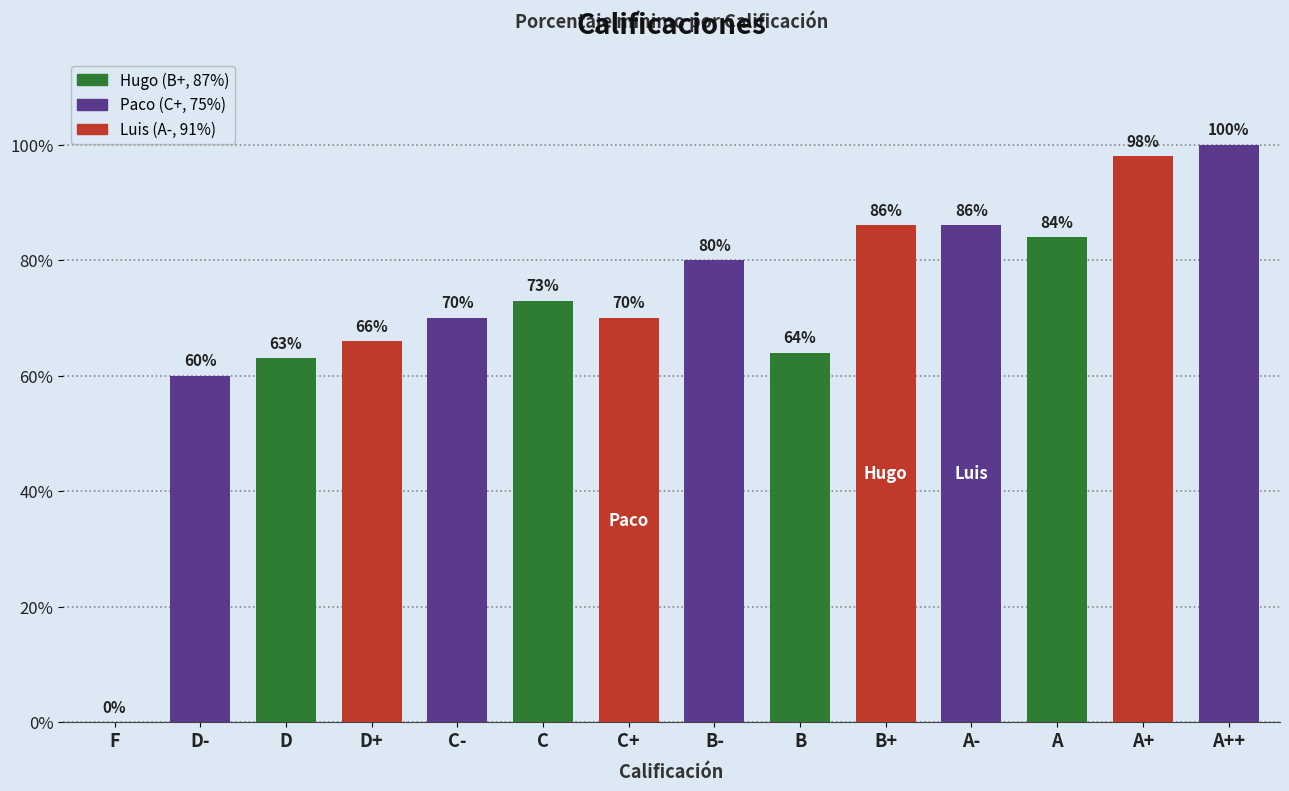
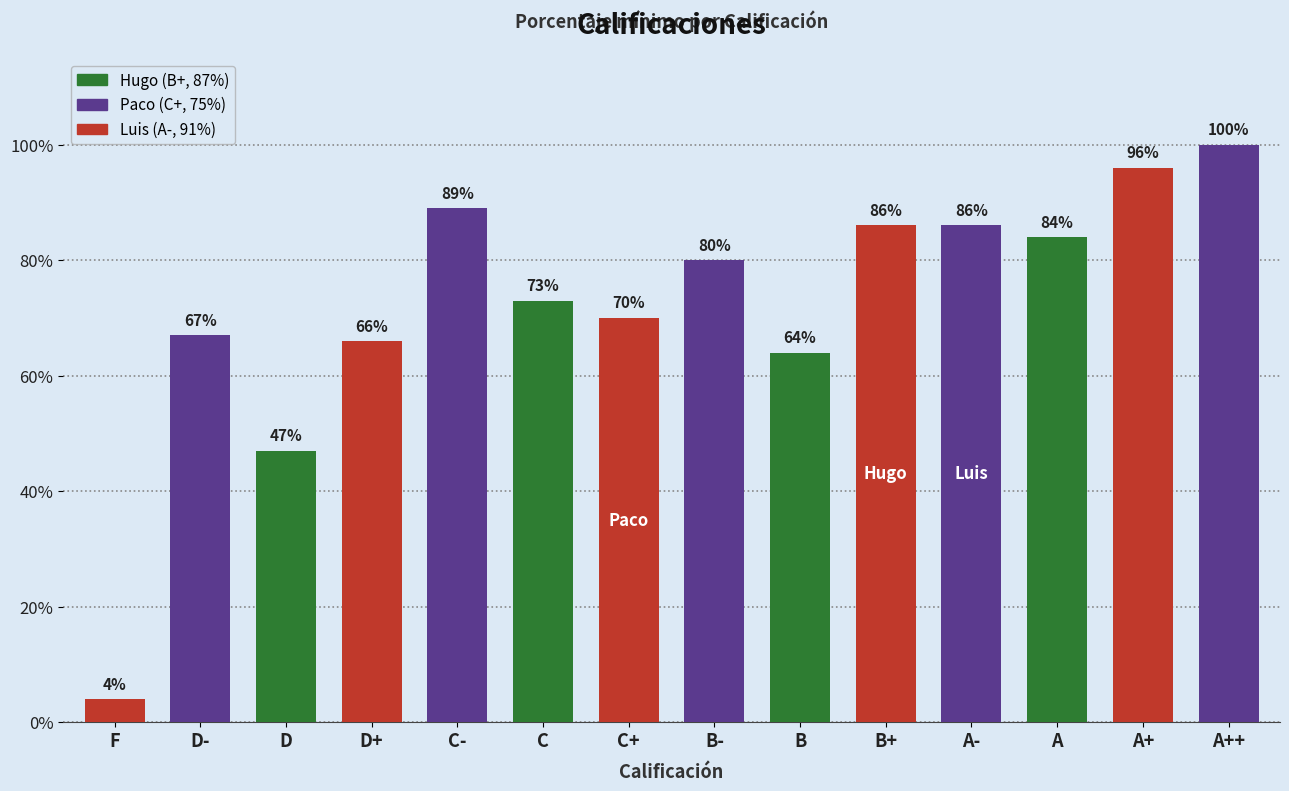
  {
-   "F": "0%",
-   "D-": "60%",
-   "D": "63%",
+   "F": "4%",
+   "D-": "67%",
+   "D": "47%",
    "D+": "66%",
-   "C-": "70%",
+   "C-": "89%",
    "C": "73%",
    "C+": "70%",
    "B-": "80%",
    "B": "64%",
    "B+": "86%",
    "A-": "86%",
    "A": "84%",
-   "A+": "98%",
+   "A+": "96%",
    "A++": "100%"
  }
